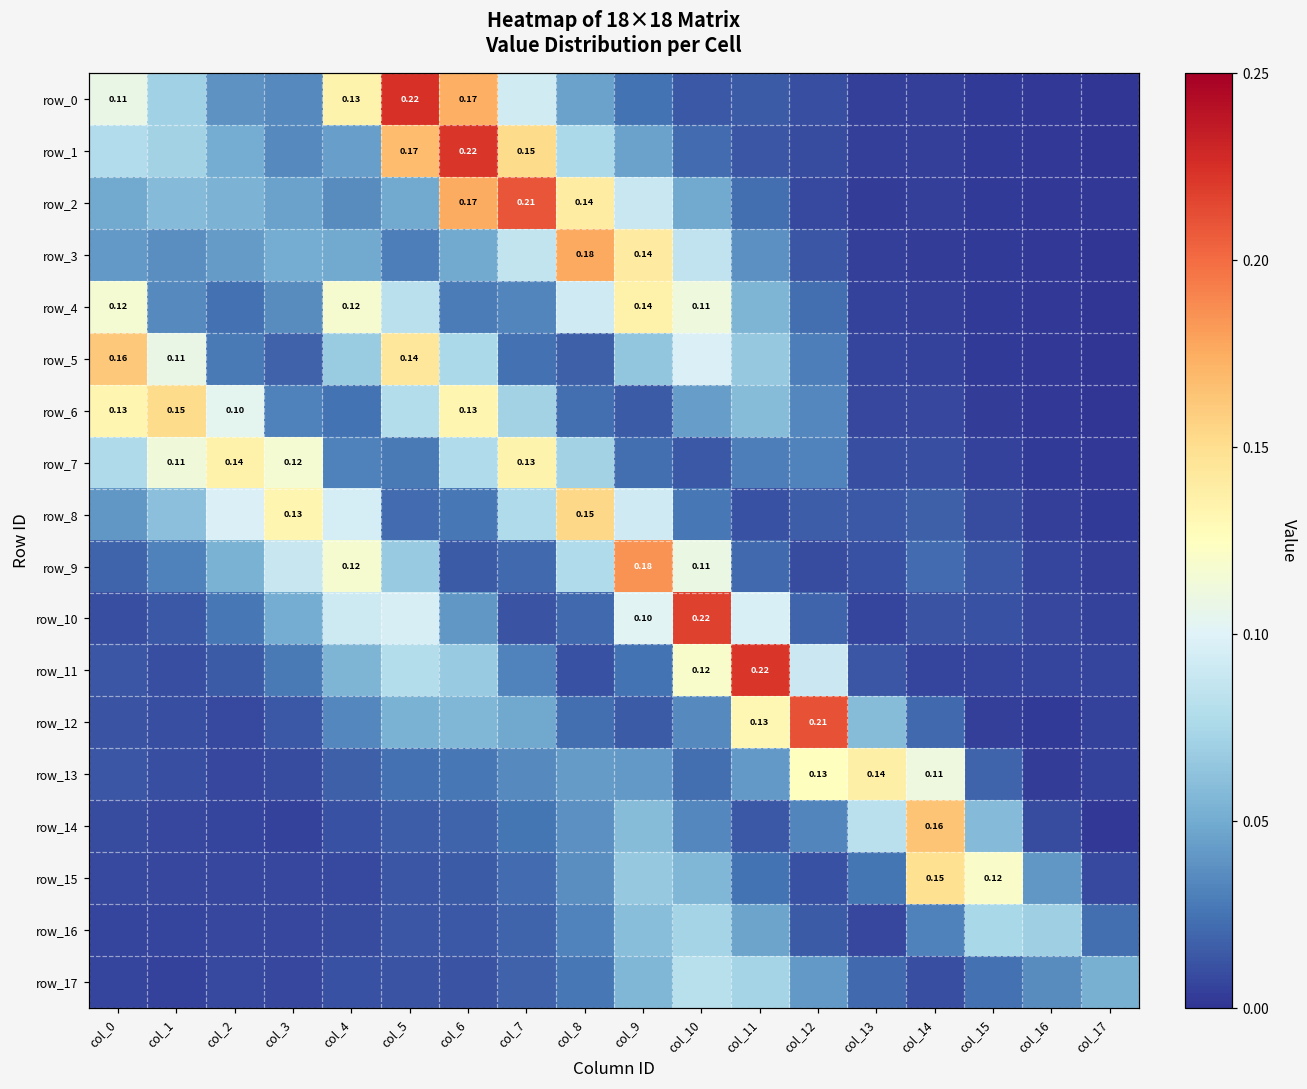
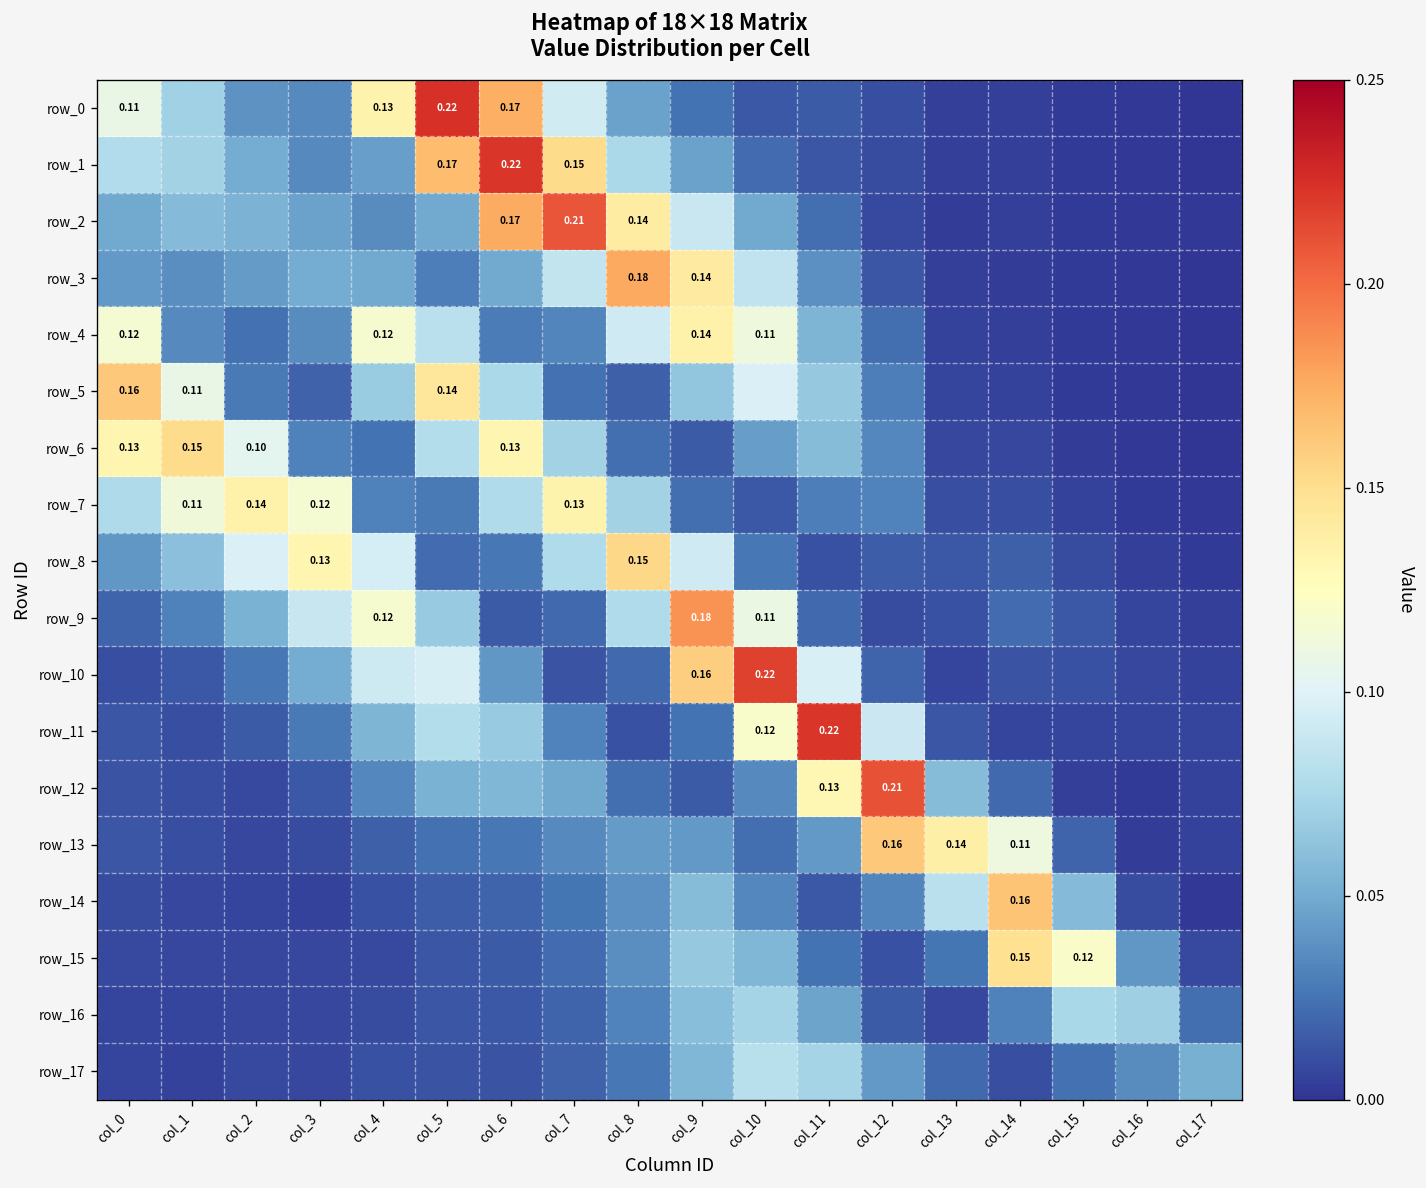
  {
    "row_0": {
      "col_0": 0.11,
      "col_4": 0.13,
      "col_5": 0.22,
      "col_6": 0.17
    },
    "row_1": {
      "col_5": 0.17,
      "col_6": 0.22,
      "col_7": 0.15
    },
    "row_2": {
      "col_6": 0.17,
      "col_7": 0.21,
      "col_8": 0.14
    },
    "row_3": {
      "col_8": 0.18,
      "col_9": 0.14
    },
    "row_4": {
      "col_0": 0.12,
      "col_4": 0.12,
      "col_9": 0.14,
      "col_10": 0.11
    },
    "row_5": {
      "col_0": 0.16,
      "col_1": 0.11,
      "col_5": 0.14
    },
    "row_6": {
      "col_0": 0.13,
      "col_1": 0.15,
      "col_2": 0.10,
      "col_6": 0.13
    },
    "row_7": {
      "col_1": 0.11,
      "col_2": 0.14,
      "col_3": 0.12,
      "col_7": 0.13
    },
    "row_8": {
      "col_3": 0.13,
      "col_8": 0.15
    },
    "row_9": {
      "col_4": 0.12,
      "col_9": 0.18,
      "col_10": 0.11
    },
    "row_10": {
-     "col_9": 0.10,
+     "col_9": 0.16,
      "col_10": 0.22
    },
    "row_11": {
      "col_10": 0.12,
      "col_11": 0.22
    },
    "row_12": {
      "col_11": 0.13,
      "col_12": 0.21
    },
    "row_13": {
-     "col_12": 0.13,
+     "col_12": 0.16,
      "col_13": 0.14,
      "col_14": 0.11
    },
    "row_14": {
      "col_14": 0.16
    },
    "row_15": {
      "col_14": 0.15,
      "col_15": 0.12
    }
  }
